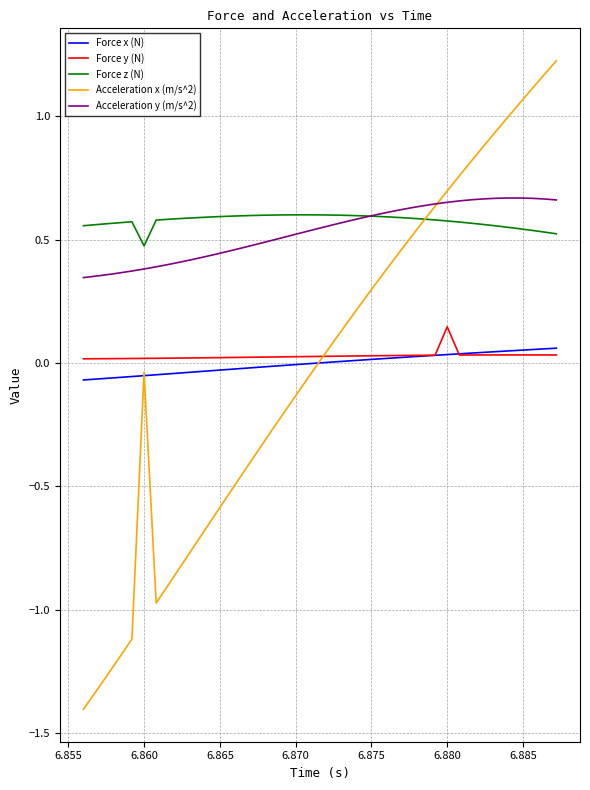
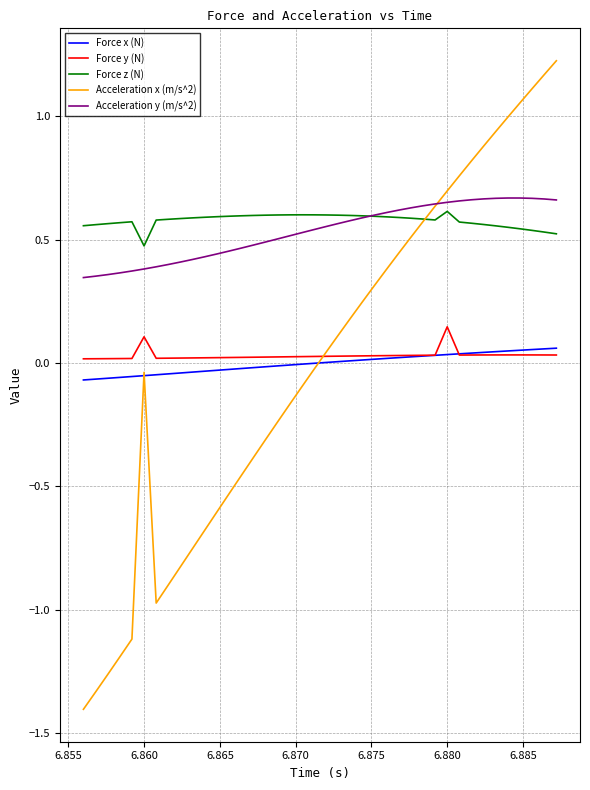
  {
    "Force x (N)": {
      "6.860": -0.05,
      "6.880": 0.03
    },
    "Force y (N)": {
-     "6.860": 0.02,
+     "6.860": 0.11,
      "6.880": 0.15
    },
    "Force z (N)": {
      "6.860": 0.47,
-     "6.880": 0.58
+     "6.880": 0.61
    },
    "Acceleration x (m/s^2)": {
      "6.860": -0.04,
      "6.880": 0.70
    },
    "Acceleration y (m/s^2)": {
      "6.860": 0.38,
      "6.880": 0.65
    }
  }
